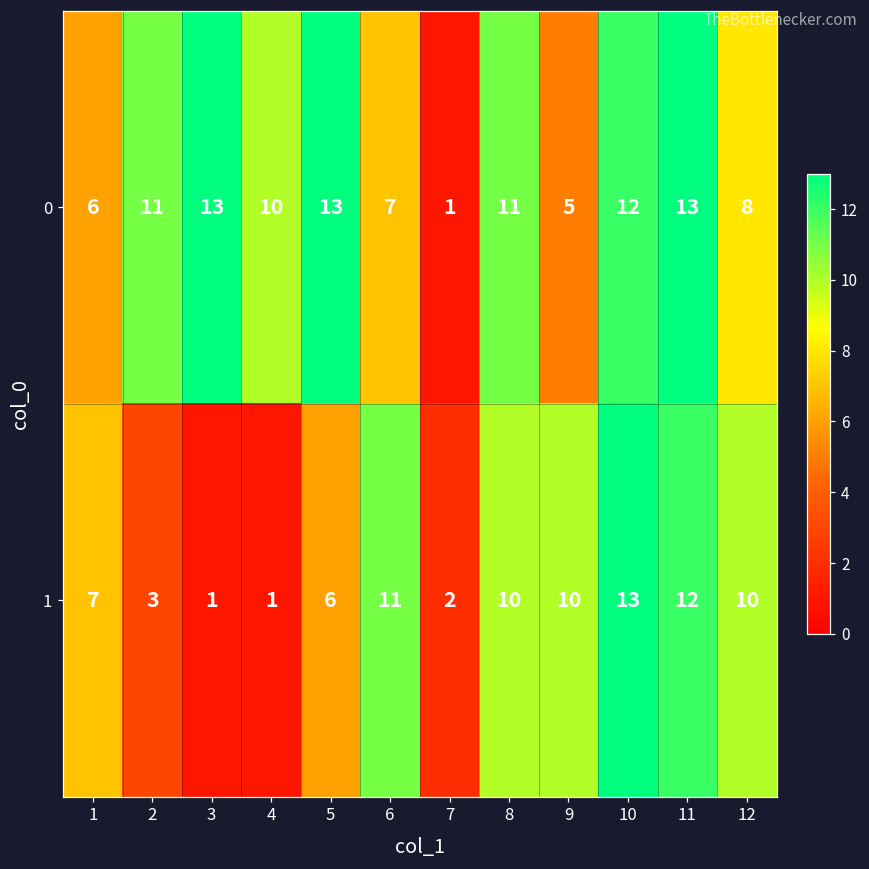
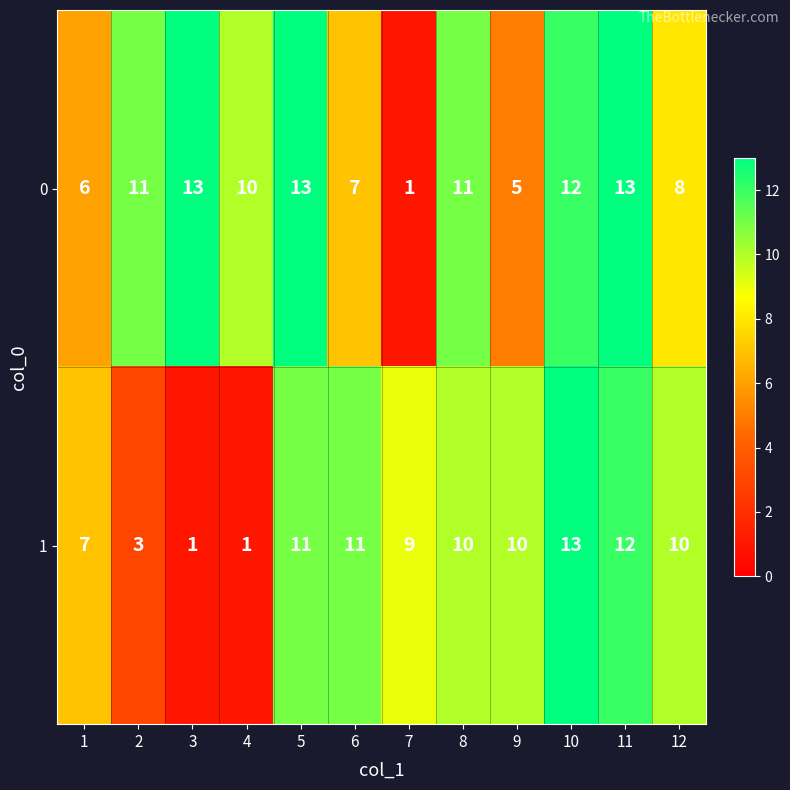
  {
    "0": {
      "1": 6,
      "2": 11,
      "3": 13,
      "4": 10,
      "5": 13,
      "6": 7,
      "7": 1,
      "8": 11,
      "9": 5,
      "10": 12,
      "11": 13,
      "12": 8
    },
    "1": {
      "1": 7,
      "2": 3,
      "3": 1,
      "4": 1,
-     "5": 6,
+     "5": 11,
      "6": 11,
-     "7": 2,
+     "7": 9,
      "8": 10,
      "9": 10,
      "10": 13,
      "11": 12,
      "12": 10
    }
  }
